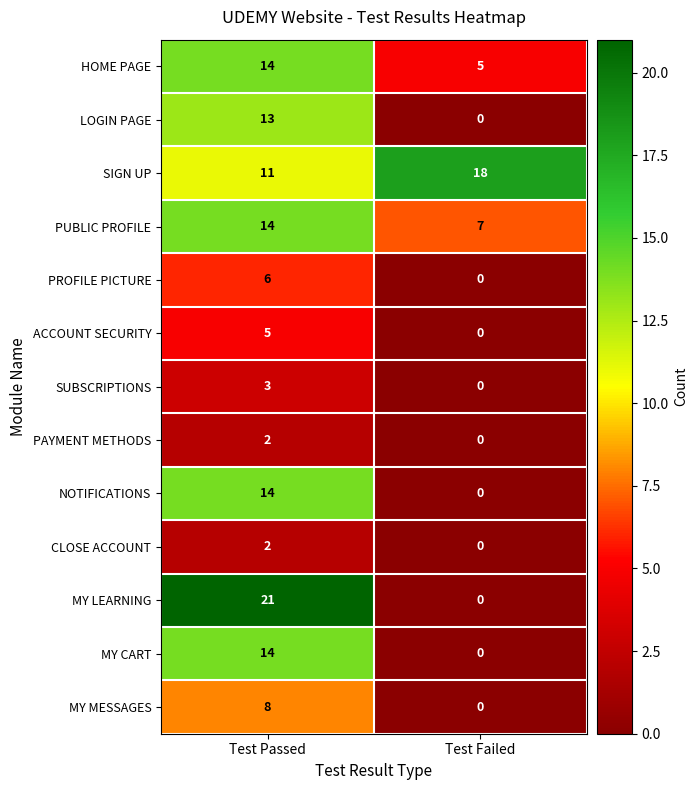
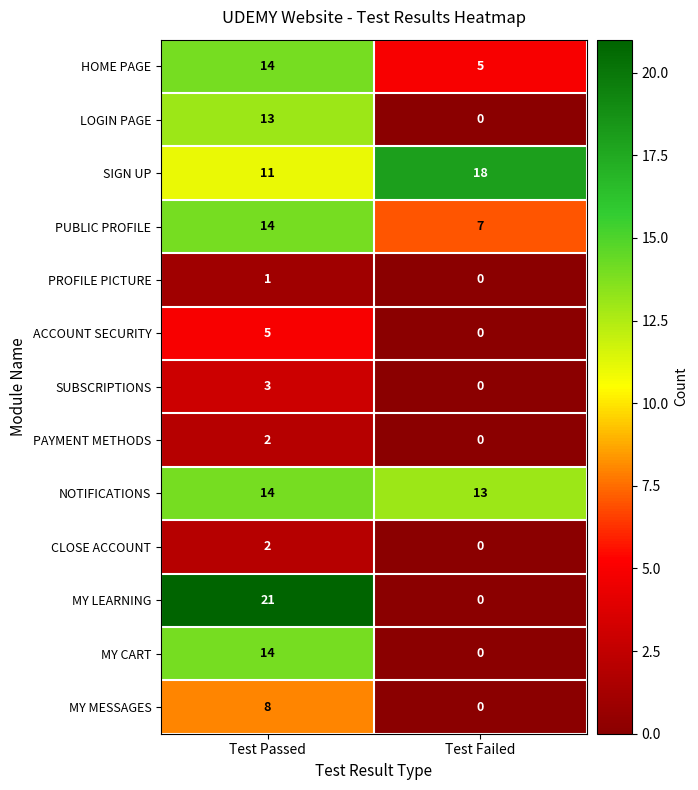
  {
    "HOME PAGE": {
      "Test Passed": 14,
      "Test Failed": 5
    },
    "LOGIN PAGE": {
      "Test Passed": 13,
      "Test Failed": 0
    },
    "SIGN UP": {
      "Test Passed": 11,
      "Test Failed": 18
    },
    "PUBLIC PROFILE": {
      "Test Passed": 14,
      "Test Failed": 7
    },
    "PROFILE PICTURE": {
-     "Test Passed": 6,
+     "Test Passed": 1,
      "Test Failed": 0
    },
    "ACCOUNT SECURITY": {
      "Test Passed": 5,
      "Test Failed": 0
    },
    "SUBSCRIPTIONS": {
      "Test Passed": 3,
      "Test Failed": 0
    },
    "PAYMENT METHODS": {
      "Test Passed": 2,
      "Test Failed": 0
    },
    "NOTIFICATIONS": {
      "Test Passed": 14,
-     "Test Failed": 0
+     "Test Failed": 13
    },
    "CLOSE ACCOUNT": {
      "Test Passed": 2,
      "Test Failed": 0
    },
    "MY LEARNING": {
      "Test Passed": 21,
      "Test Failed": 0
    },
    "MY CART": {
      "Test Passed": 14,
      "Test Failed": 0
    },
    "MY MESSAGES": {
      "Test Passed": 8,
      "Test Failed": 0
    }
  }
